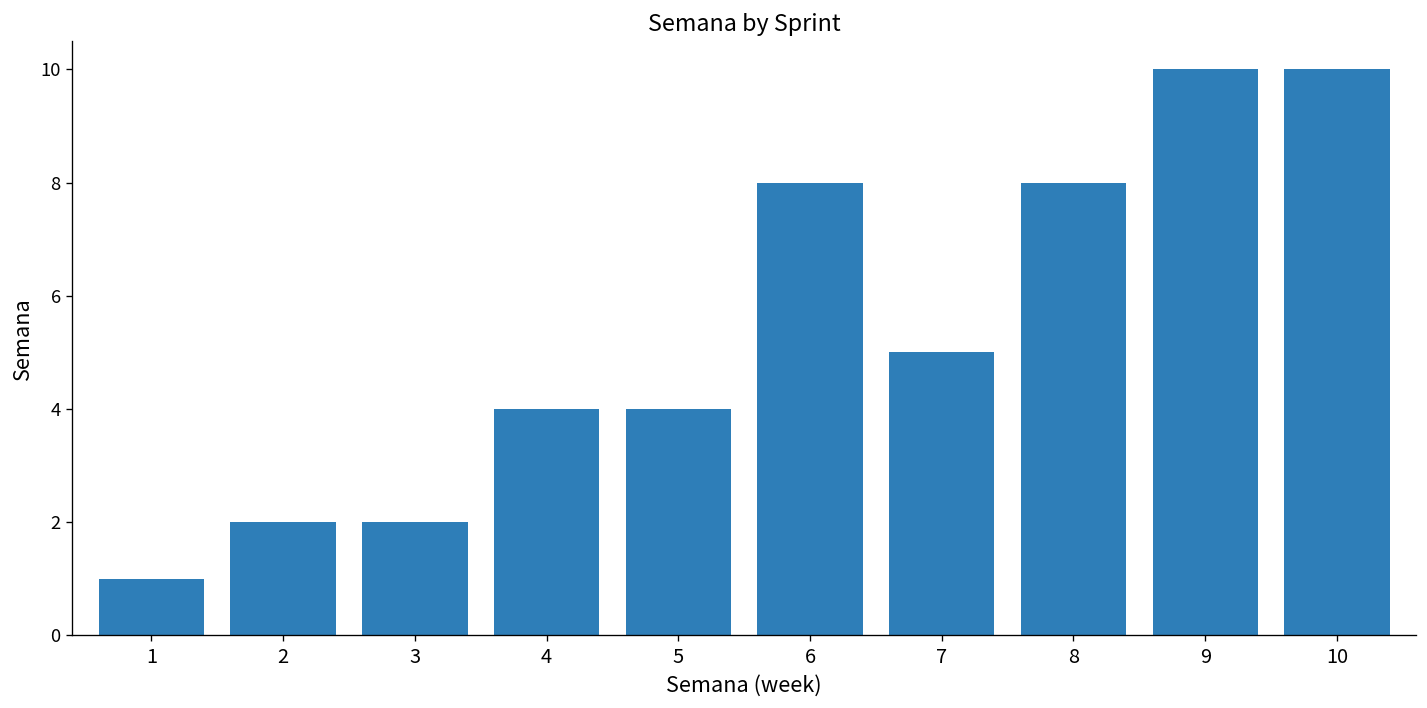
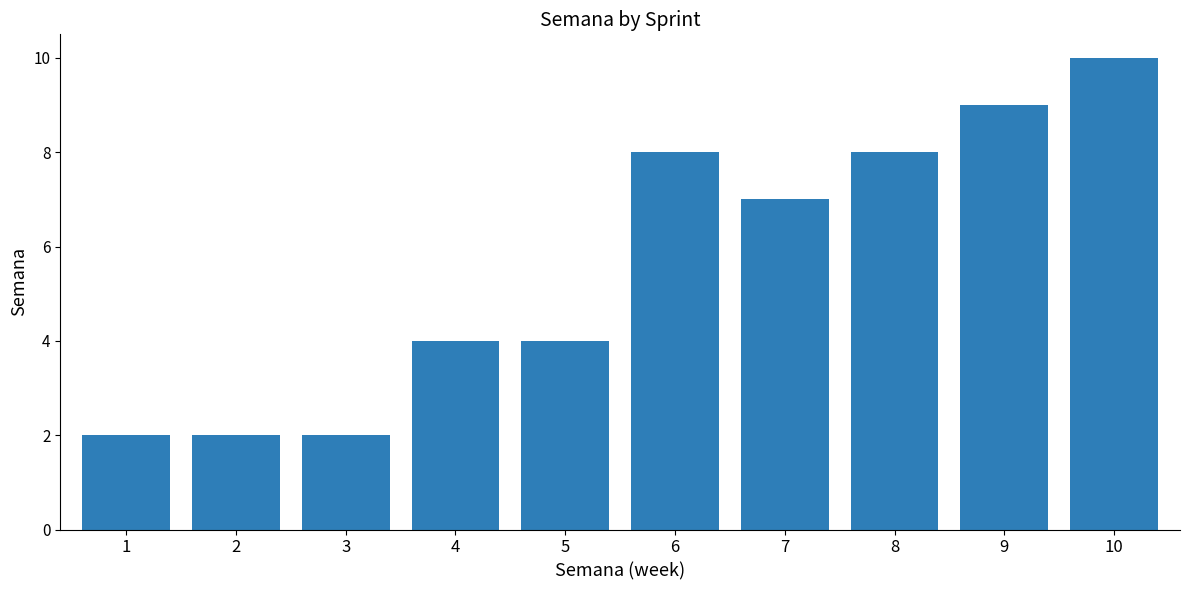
  {
-   "1": 1,
+   "1": 2,
    "2": 2,
    "3": 2,
    "4": 4,
    "5": 4,
    "6": 8,
-   "7": 5,
+   "7": 7,
    "8": 8,
-   "9": 10,
+   "9": 9,
    "10": 10
  }
